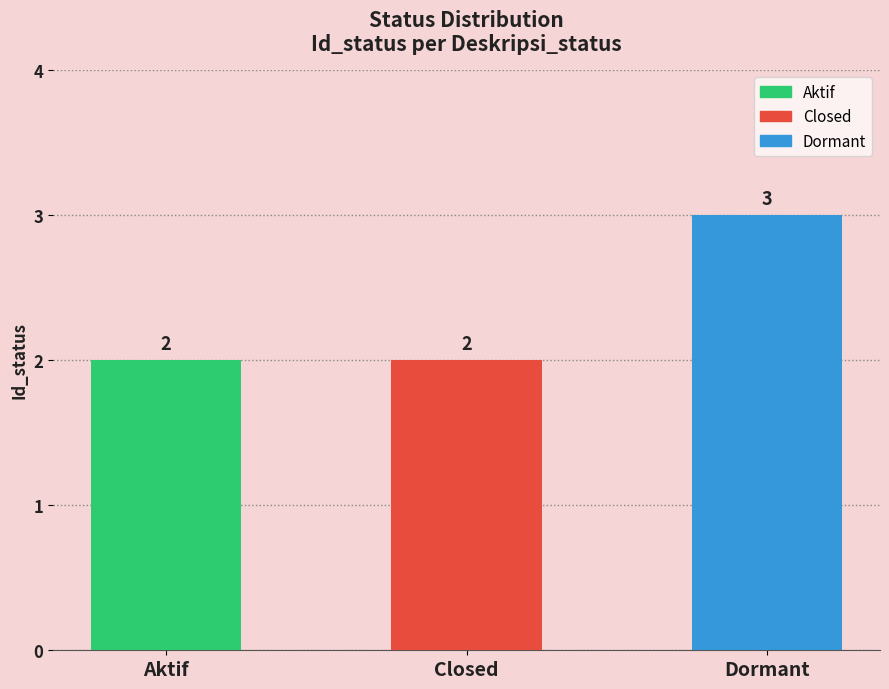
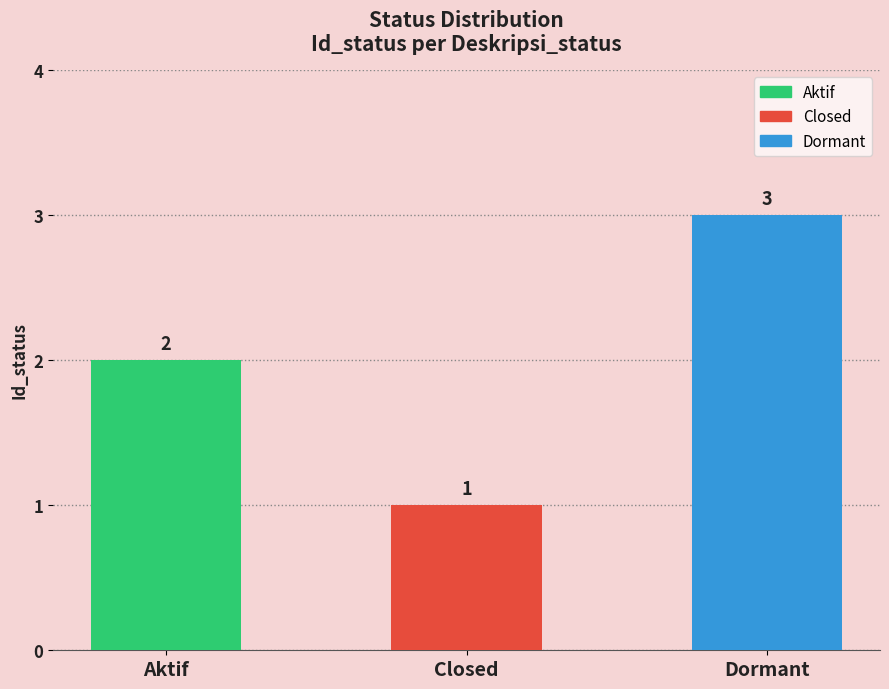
  {
    "Aktif": 2,
-   "Closed": 2,
+   "Closed": 1,
    "Dormant": 3
  }
